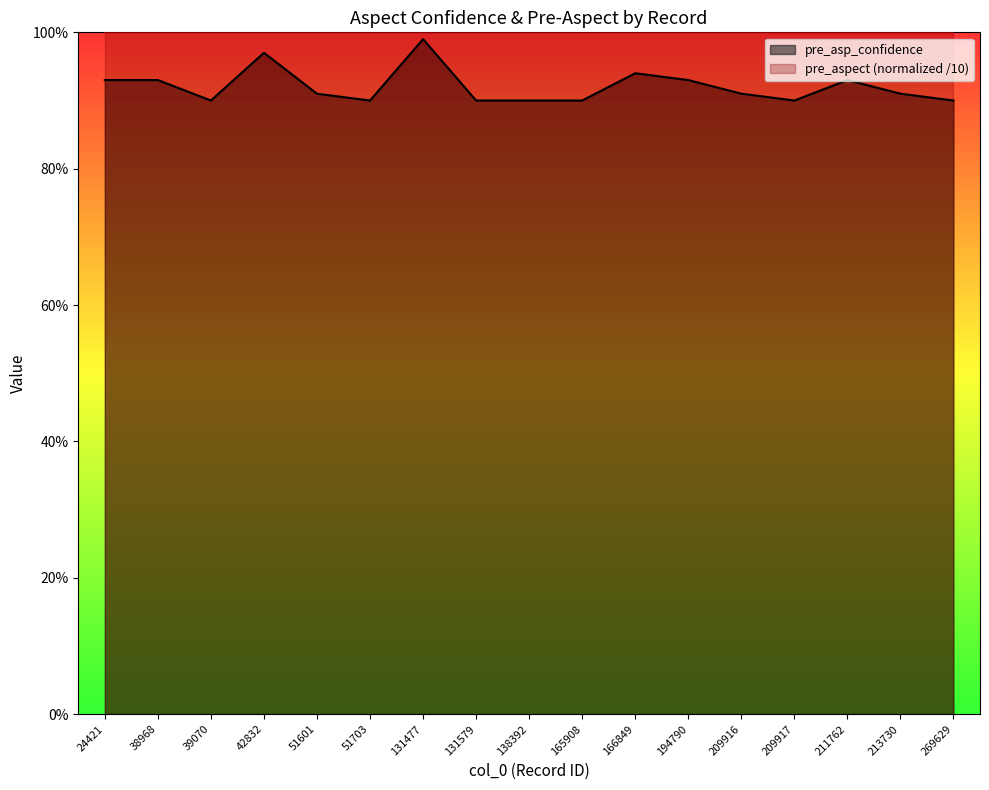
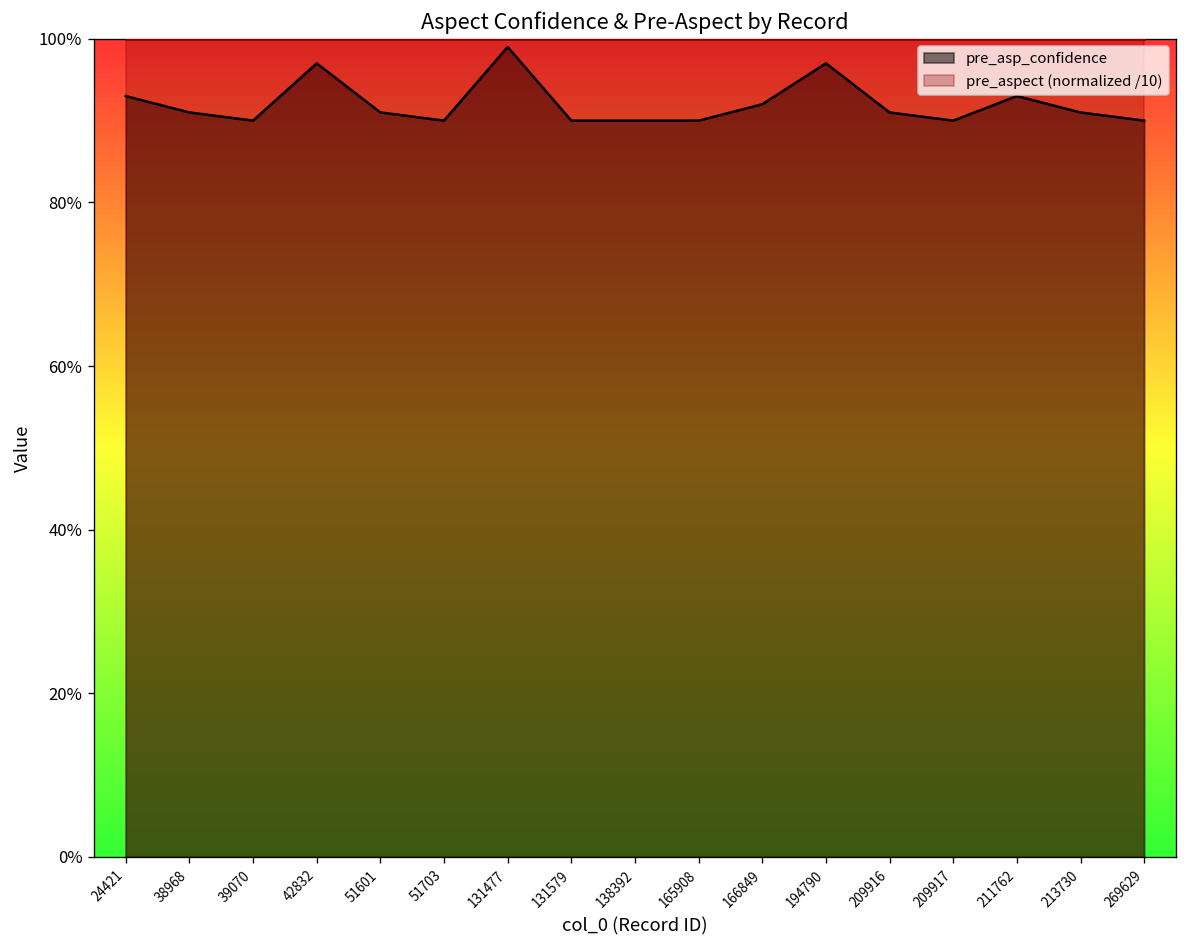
  {
    "pre_asp_confidence": {
      "24421": "93%",
-     "38968": "93%",
+     "38968": "91%",
      "39070": "90%",
      "42832": "97%",
      "51601": "91%",
      "51703": "90%",
      "131477": "99%",
      "131579": "90%",
      "138392": "90%",
      "165908": "90%",
-     "166849": "94%",
-     "194790": "93%",
+     "166849": "92%",
+     "194790": "97%",
      "209916": "91%",
      "209917": "90%",
      "213730": "91%",
      "269629": "90%"
    },
    "pre_aspect (normalized /10)": {
      "24421": "100%",
      "38968": "100%",
      "39070": "100%",
      "42832": "100%",
      "51601": "100%",
      "51703": "100%",
      "131477": "100%",
      "131579": "100%",
      "138392": "100%",
      "165908": "100%",
      "166849": "100%",
      "194790": "100%",
      "209916": "100%",
      "209917": "100%",
      "211762": "100%",
      "213730": "100%",
      "269629": "100%"
    }
  }
